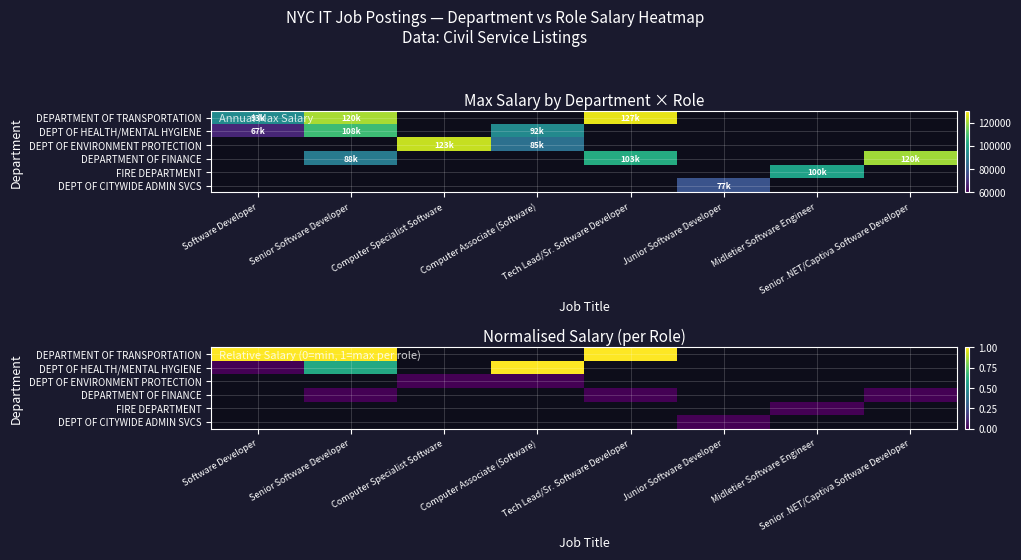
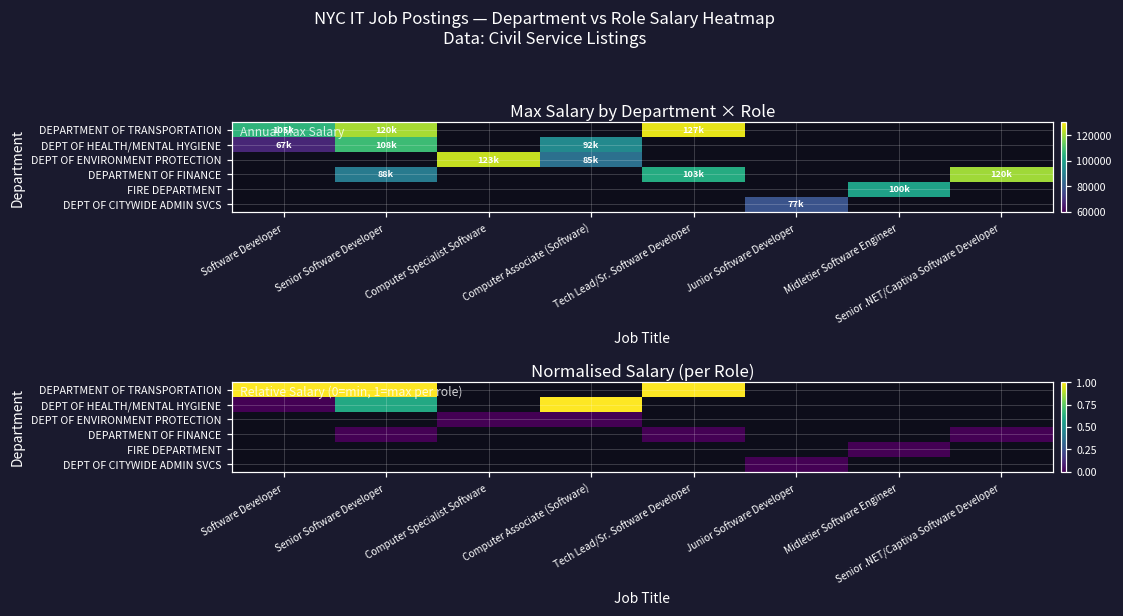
  {
    "Max Salary by Department × Role": {
      "DEPARTMENT OF TRANSPORTATION": {
-       "Software Developer": "93k",
+       "Software Developer": "105k",
        "Senior Software Developer": "120k",
        "Tech Lead/Sr. Software Developer": "127k"
      },
      "DEPT OF HEALTH/MENTAL HYGIENE": {
        "Software Developer": "67k",
        "Senior Software Developer": "108k",
        "Computer Associate (Software)": "92k"
      },
      "DEPT OF ENVIRONMENT PROTECTION": {
        "Computer Specialist Software": "123k",
        "Computer Associate (Software)": "85k"
      },
      "DEPARTMENT OF FINANCE": {
        "Senior Software Developer": "88k",
        "Tech Lead/Sr. Software Developer": "103k",
        "Senior .NET/Captiva Software Developer": "120k"
      },
      "FIRE DEPARTMENT": {
        "Midletier Software Engineer": "100k"
      },
      "DEPT OF CITYWIDE ADMIN SVCS": {
        "Junior Software Developer": "77k"
      }
    }
  }
